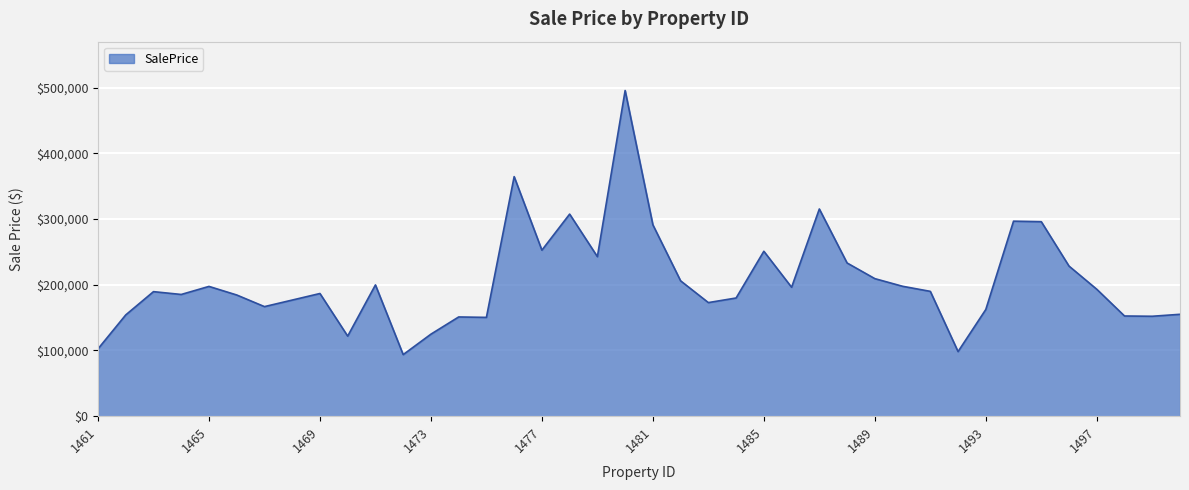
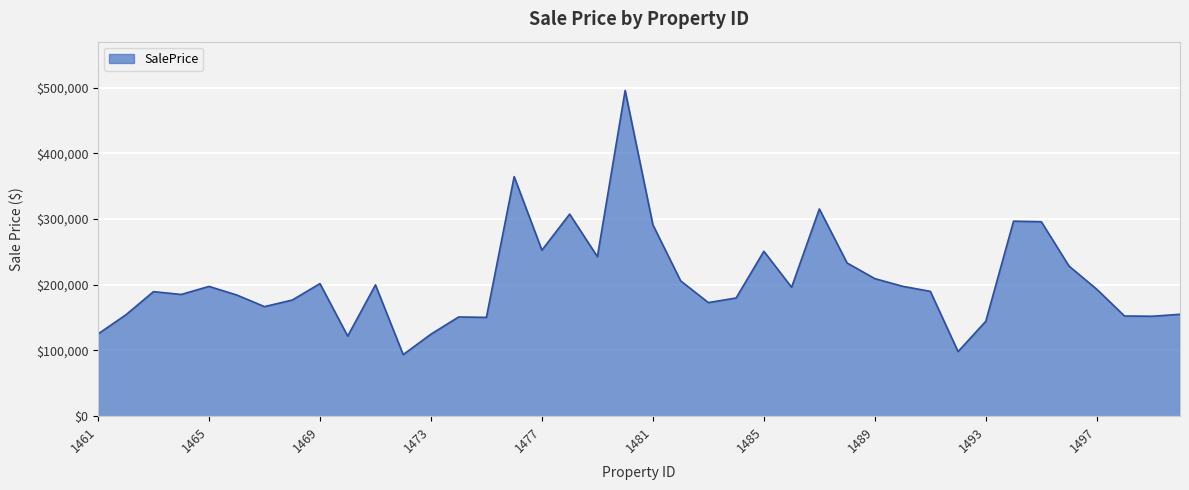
  {
-   "1461": "$100,000",
+   "1461": "$130,000",
    "1465": "$200,000",
-   "1469": "$190,000",
+   "1469": "$200,000",
    "1473": "$120,000",
    "1477": "$250,000",
    "1481": "$290,000",
    "1485": "$250,000",
    "1489": "$210,000",
-   "1493": "$160,000",
+   "1493": "$140,000",
    "1497": "$190,000"
  }
